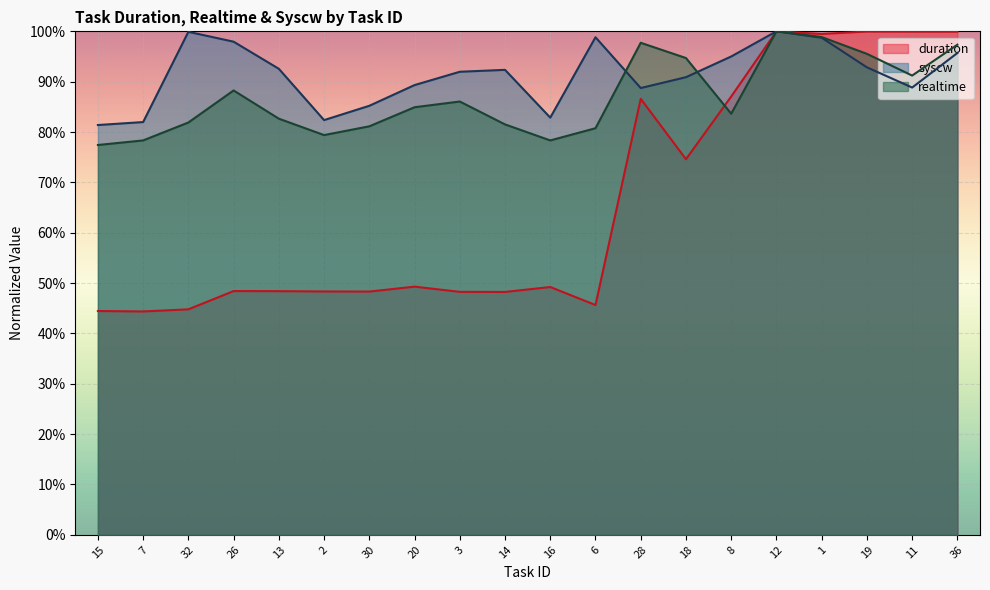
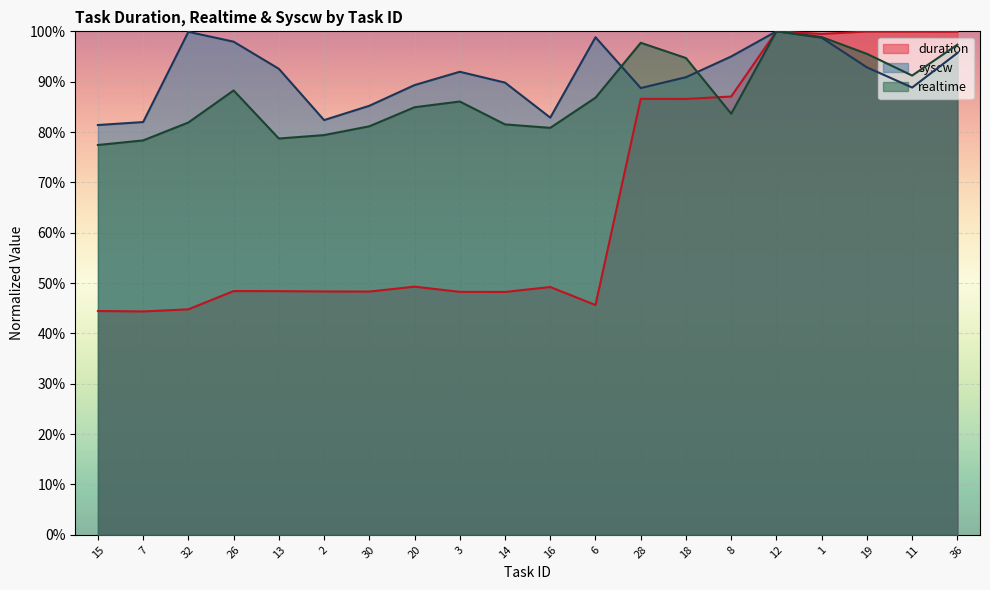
  {
    "duration": {
      "15": "44%",
      "7": "44%",
      "32": "45%",
      "26": "48%",
      "13": "48%",
      "2": "48%",
      "30": "48%",
      "20": "49%",
      "3": "48%",
      "14": "48%",
      "16": "49%",
      "6": "46%",
      "28": "87%",
-     "18": "75%",
+     "18": "87%",
      "8": "87%",
      "1": "99%",
      "19": "100%",
      "11": "100%",
      "36": "100%"
    },
    "syscw": {
      "15": "81%",
      "7": "82%",
      "32": "100%",
      "26": "98%",
      "13": "93%",
      "2": "82%",
      "30": "85%",
      "20": "89%",
      "3": "92%",
-     "14": "92%",
+     "14": "90%",
      "16": "83%",
      "6": "99%",
      "28": "89%",
      "18": "91%",
      "8": "95%",
      "19": "93%"
    },
    "realtime": {
      "15": "77%",
      "7": "78%",
      "32": "82%",
      "26": "88%",
-     "13": "83%",
+     "13": "79%",
      "2": "79%",
      "30": "81%",
      "20": "85%",
      "3": "86%",
      "14": "82%",
-     "16": "78%",
-     "6": "81%",
+     "16": "81%",
+     "6": "87%",
      "28": "98%",
      "18": "95%",
      "8": "84%",
      "19": "96%"
    }
  }
